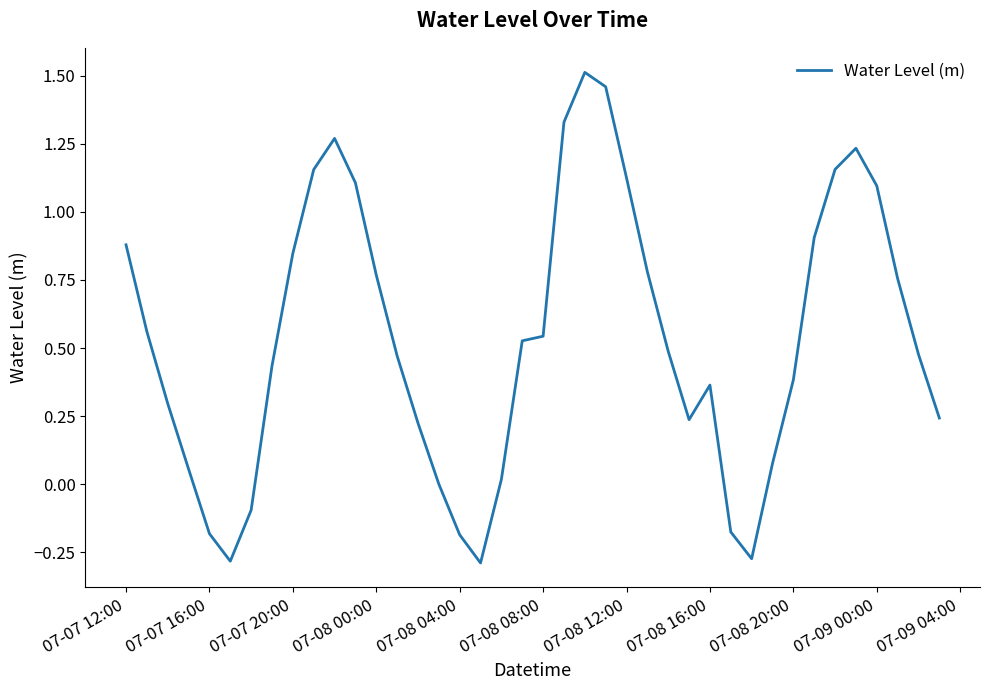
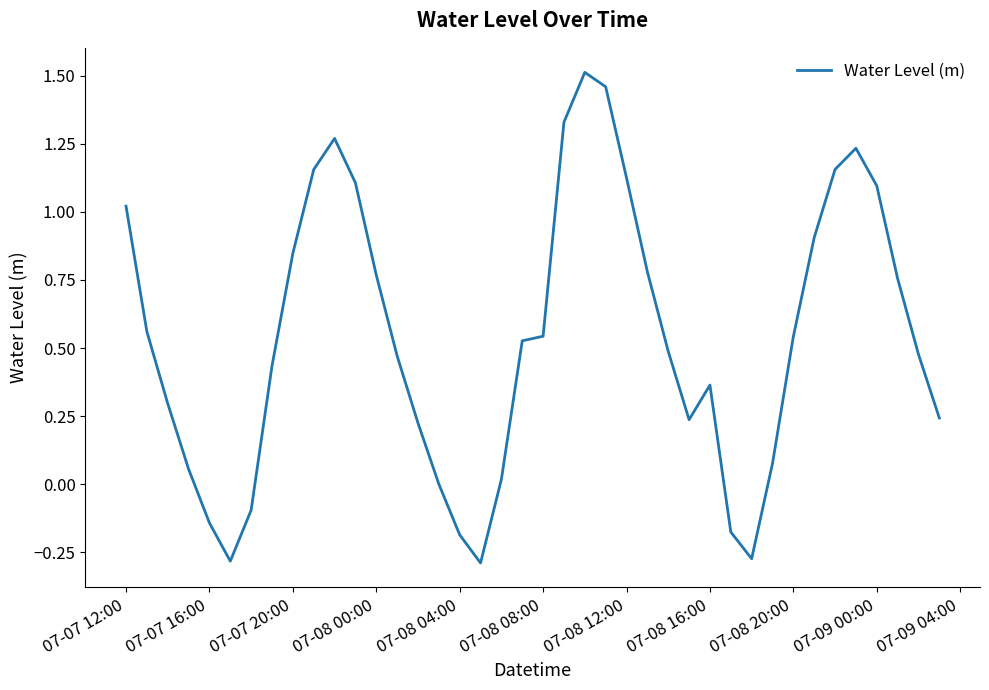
  {
-   "07-07 12:00": 0.88,
-   "07-07 16:00": -0.18,
+   "07-07 12:00": 1.02,
+   "07-07 16:00": -0.14,
    "07-07 20:00": 0.85,
    "07-08 00:00": 0.77,
    "07-08 04:00": -0.19,
    "07-08 08:00": 0.54,
    "07-08 12:00": 1.12,
    "07-08 16:00": 0.36,
-   "07-08 20:00": 0.38,
+   "07-08 20:00": 0.54,
    "07-09 00:00": 1.10
  }
